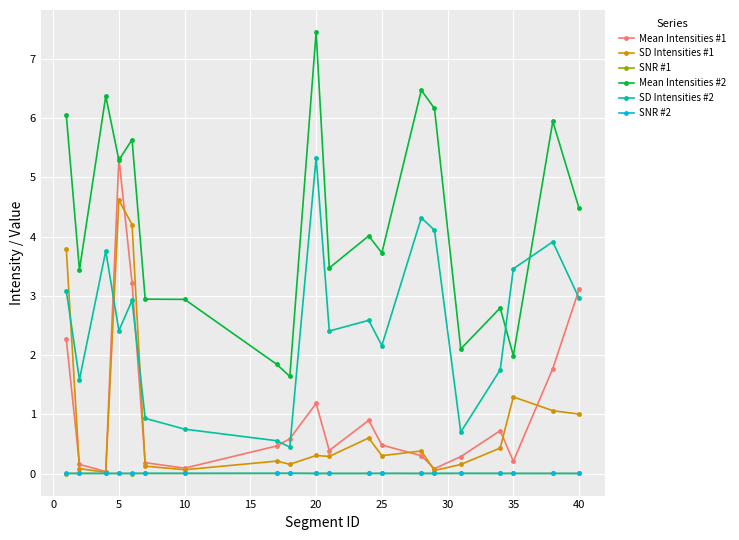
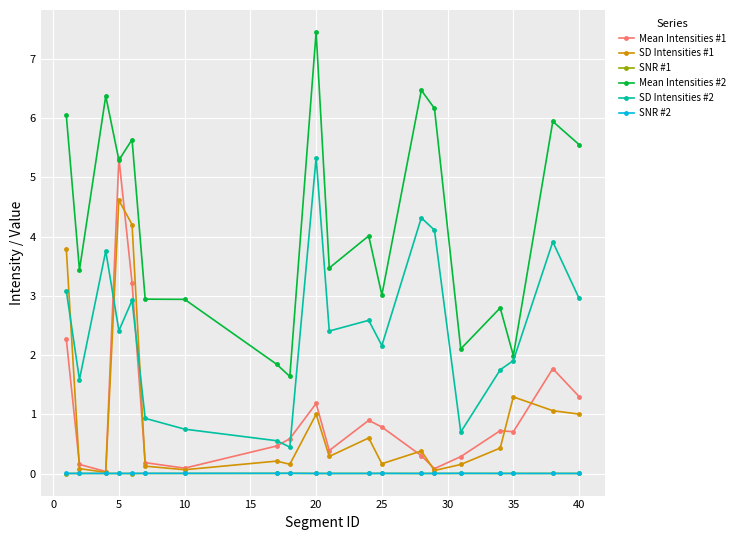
  {
    "Mean Intensities #1": {
      "20": 1.2,
-     "25": 0.5,
-     "35": 0.2,
-     "40": 3.1
+     "25": 0.8,
+     "35": 0.7,
+     "40": 1.3
    },
    "SD Intensities #1": {
      "5": 4.6,
-     "20": 0.3,
-     "25": 0.3,
+     "20": 1.0,
+     "25": 0.2,
      "35": 1.3,
      "40": 1.0
    },
    "Mean Intensities #2": {
      "10": 2.9,
      "20": 7.5,
-     "25": 3.7,
+     "25": 3.0,
      "35": 2.0,
-     "40": 4.5
+     "40": 5.6
    },
    "SD Intensities #2": {
      "5": 2.4,
      "10": 0.7,
      "20": 5.3,
      "25": 2.2,
-     "35": 3.5,
+     "35": 1.9,
      "40": 3.0
    }
  }
